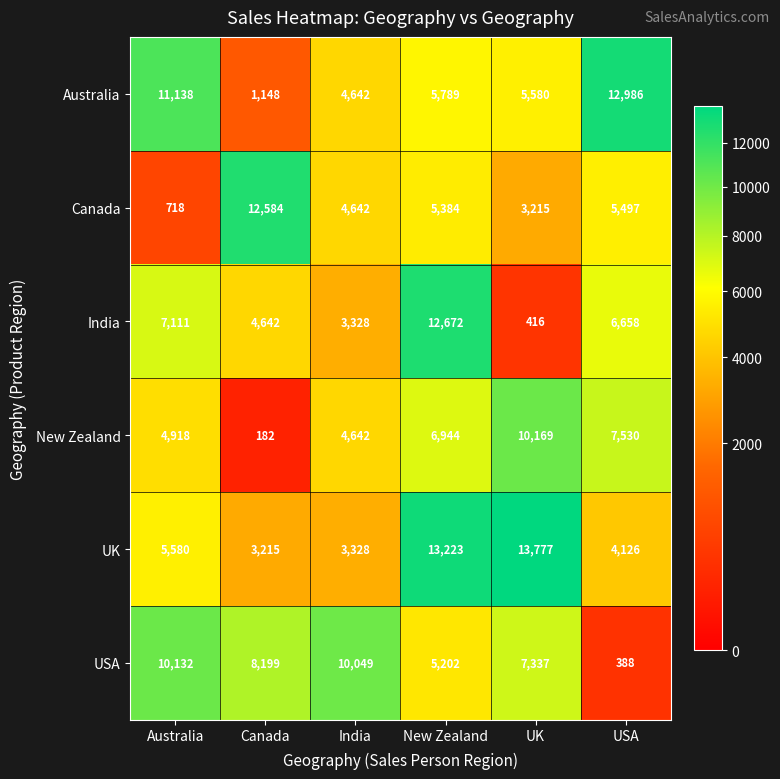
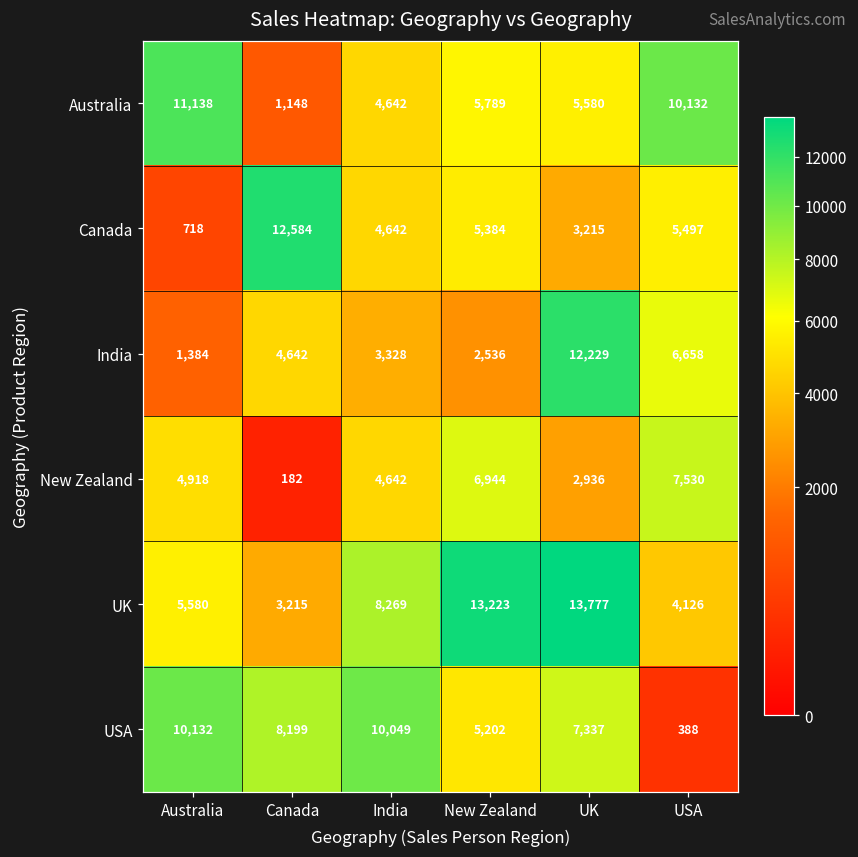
  {
    "Australia": {
      "Australia": "11,138",
      "Canada": "1,148",
      "India": "4,642",
      "New Zealand": "5,789",
      "UK": "5,580",
-     "USA": "12,986"
+     "USA": "10,132"
    },
    "Canada": {
      "Australia": "718",
      "Canada": "12,584",
      "India": "4,642",
      "New Zealand": "5,384",
      "UK": "3,215",
      "USA": "5,497"
    },
    "India": {
-     "Australia": "7,111",
+     "Australia": "1,384",
      "Canada": "4,642",
      "India": "3,328",
-     "New Zealand": "12,672",
-     "UK": "416",
+     "New Zealand": "2,536",
+     "UK": "12,229",
      "USA": "6,658"
    },
    "New Zealand": {
      "Australia": "4,918",
      "Canada": "182",
      "India": "4,642",
      "New Zealand": "6,944",
-     "UK": "10,169",
+     "UK": "2,936",
      "USA": "7,530"
    },
    "UK": {
      "Australia": "5,580",
      "Canada": "3,215",
-     "India": "3,328",
+     "India": "8,269",
      "New Zealand": "13,223",
      "UK": "13,777",
      "USA": "4,126"
    },
    "USA": {
      "Australia": "10,132",
      "Canada": "8,199",
      "India": "10,049",
      "New Zealand": "5,202",
      "UK": "7,337",
      "USA": "388"
    }
  }
